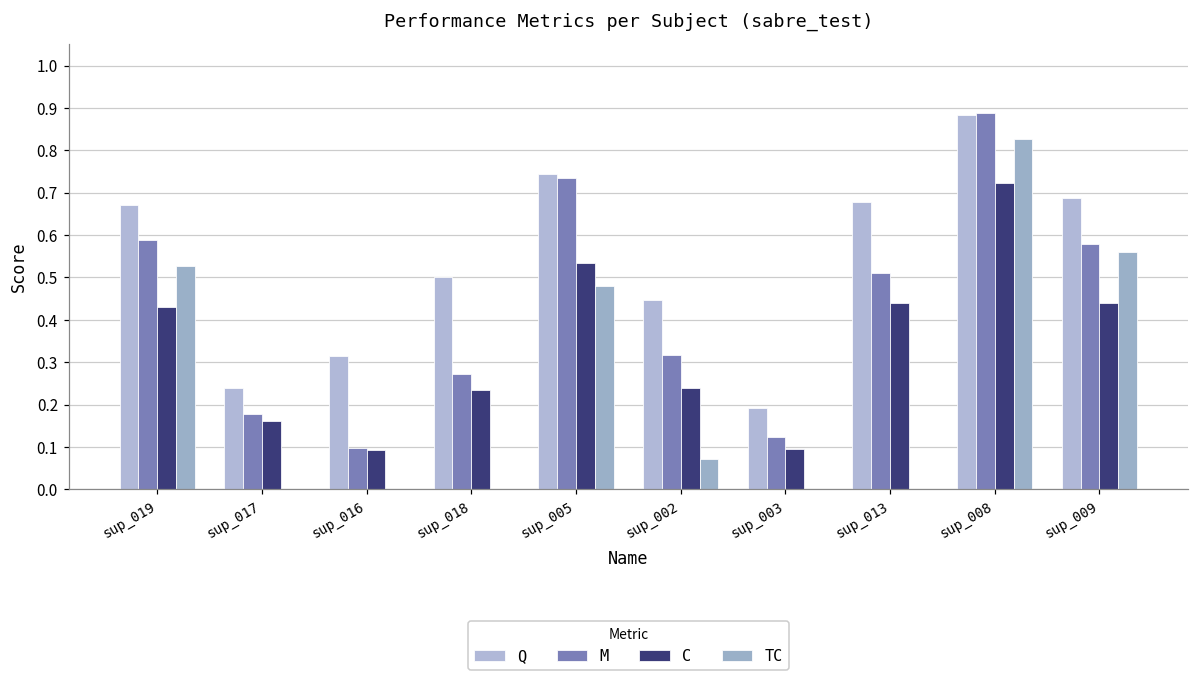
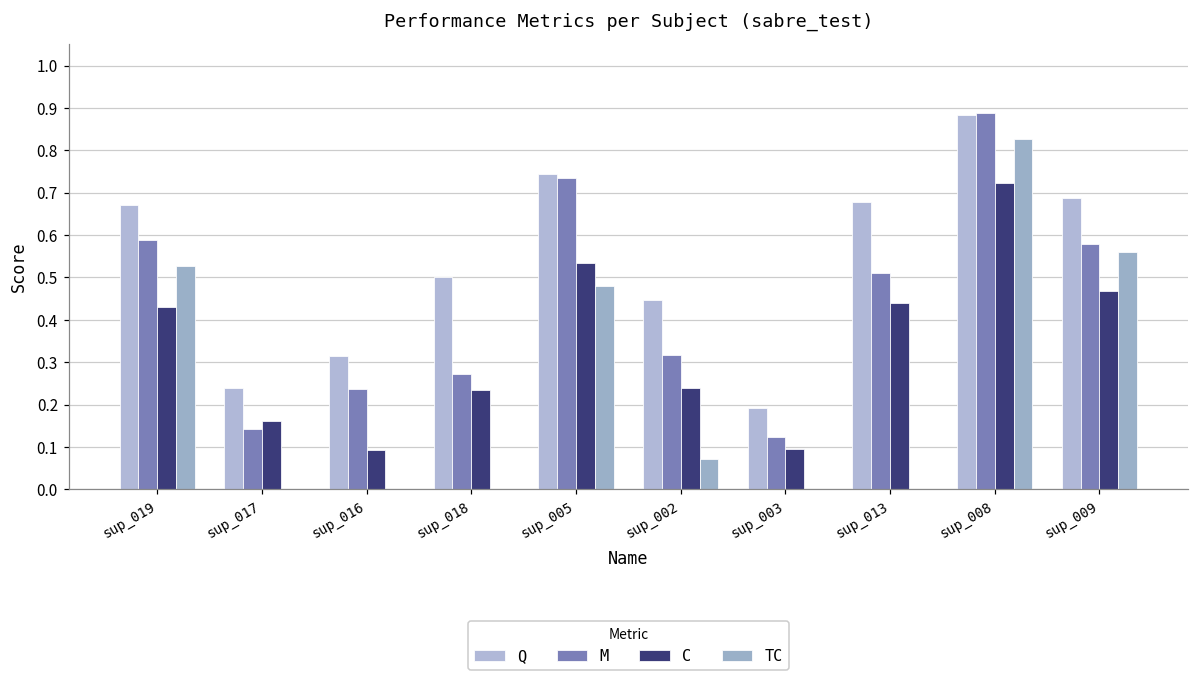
  {
    "M": {
      "sup_019": 0.59,
-     "sup_017": 0.18,
-     "sup_016": 0.10,
+     "sup_017": 0.14,
+     "sup_016": 0.24,
      "sup_018": 0.27,
      "sup_005": 0.74,
      "sup_002": 0.32,
      "sup_003": 0.12,
      "sup_013": 0.51,
      "sup_008": 0.89,
      "sup_009": 0.58
    },
    "C": {
      "sup_019": 0.43,
      "sup_017": 0.16,
      "sup_016": 0.09,
      "sup_018": 0.23,
      "sup_005": 0.54,
      "sup_002": 0.24,
      "sup_003": 0.10,
      "sup_013": 0.44,
      "sup_008": 0.72,
-     "sup_009": 0.44
+     "sup_009": 0.47
    }
  }
